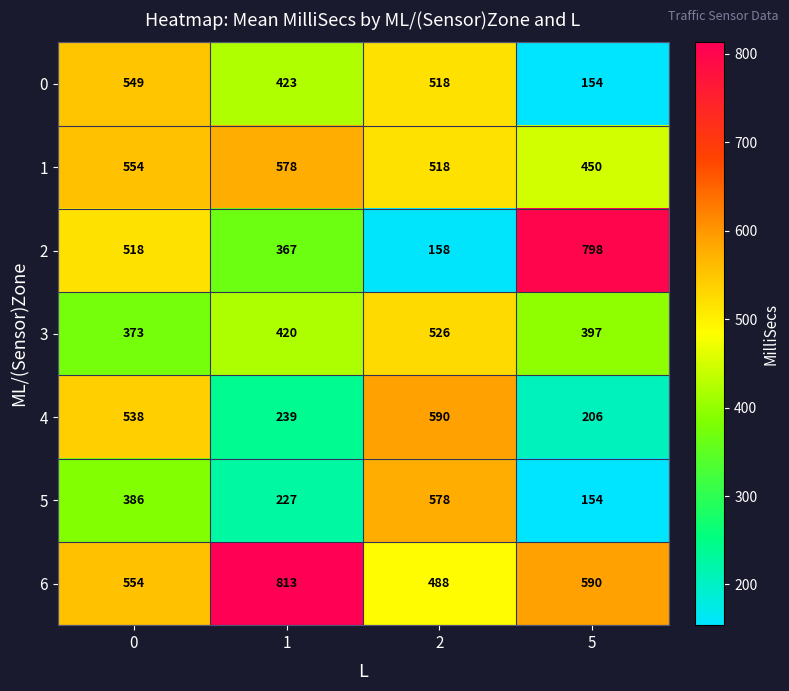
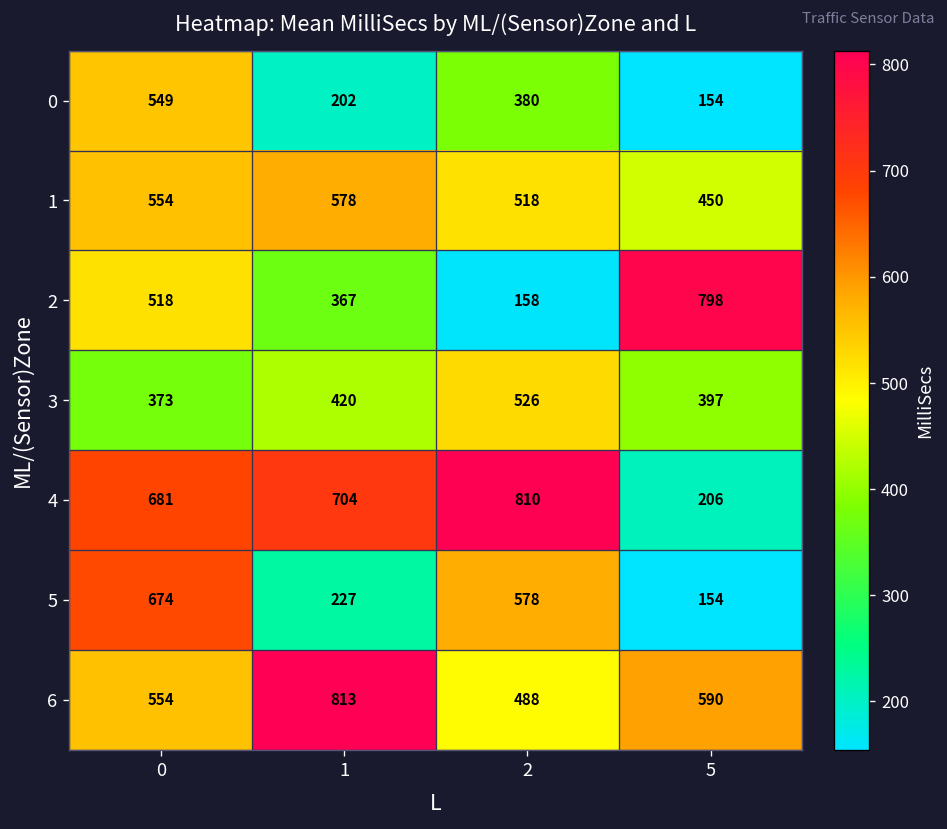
  {
    "0": {
      "0": 549,
-     "1": 423,
-     "2": 518,
+     "1": 202,
+     "2": 380,
      "5": 154
    },
    "1": {
      "0": 554,
      "1": 578,
      "2": 518,
      "5": 450
    },
    "2": {
      "0": 518,
      "1": 367,
      "2": 158,
      "5": 798
    },
    "3": {
      "0": 373,
      "1": 420,
      "2": 526,
      "5": 397
    },
    "4": {
-     "0": 538,
-     "1": 239,
-     "2": 590,
+     "0": 681,
+     "1": 704,
+     "2": 810,
      "5": 206
    },
    "5": {
-     "0": 386,
+     "0": 674,
      "1": 227,
      "2": 578,
      "5": 154
    },
    "6": {
      "0": 554,
      "1": 813,
      "2": 488,
      "5": 590
    }
  }
